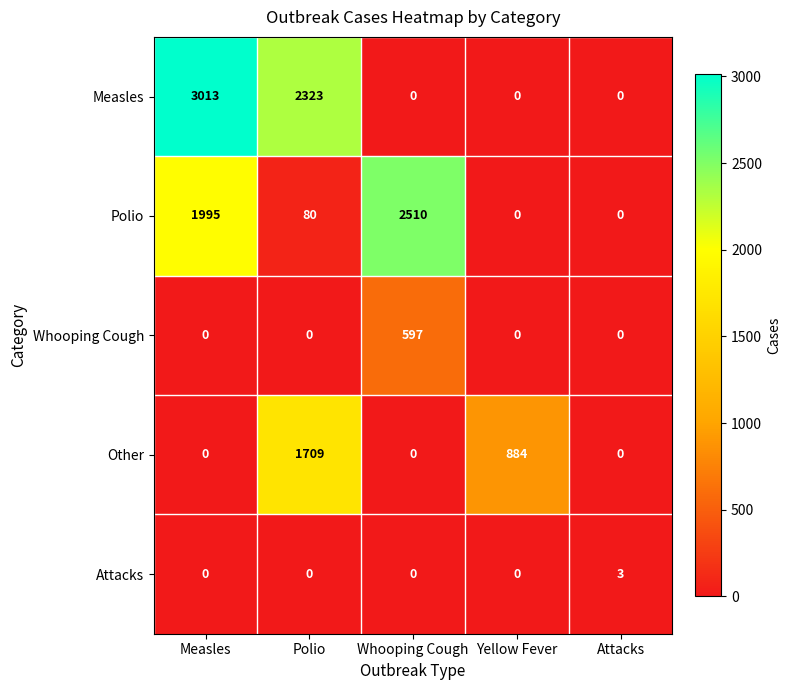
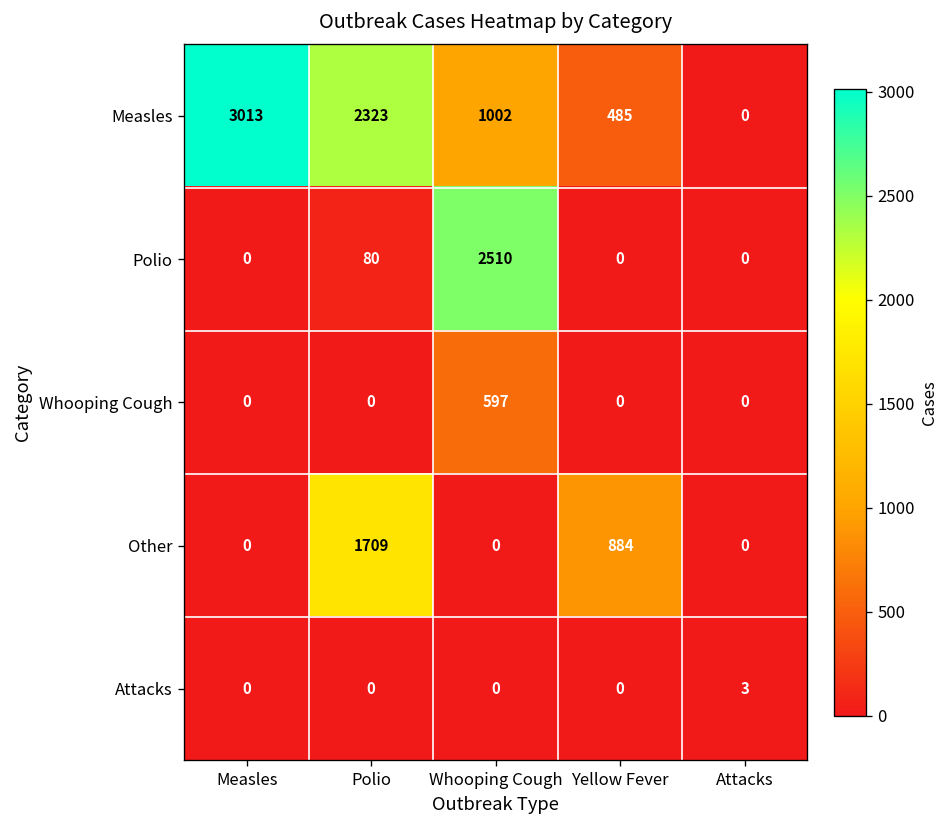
  {
    "Measles": {
      "Measles": 3013,
      "Polio": 2323,
-     "Whooping Cough": 0,
-     "Yellow Fever": 0,
+     "Whooping Cough": 1002,
+     "Yellow Fever": 485,
      "Attacks": 0
    },
    "Polio": {
-     "Measles": 1995,
+     "Measles": 0,
      "Polio": 80,
      "Whooping Cough": 2510,
      "Yellow Fever": 0,
      "Attacks": 0
    },
    "Whooping Cough": {
      "Measles": 0,
      "Polio": 0,
      "Whooping Cough": 597,
      "Yellow Fever": 0,
      "Attacks": 0
    },
    "Other": {
      "Measles": 0,
      "Polio": 1709,
      "Whooping Cough": 0,
      "Yellow Fever": 884,
      "Attacks": 0
    },
    "Attacks": {
      "Measles": 0,
      "Polio": 0,
      "Whooping Cough": 0,
      "Yellow Fever": 0,
      "Attacks": 3
    }
  }
